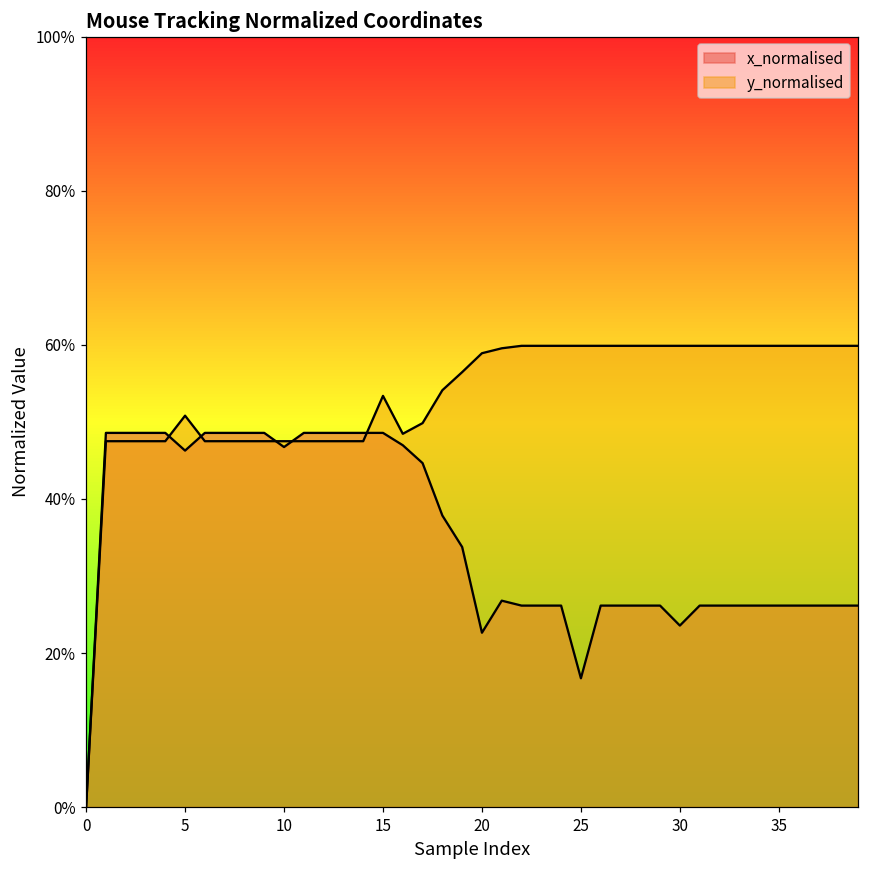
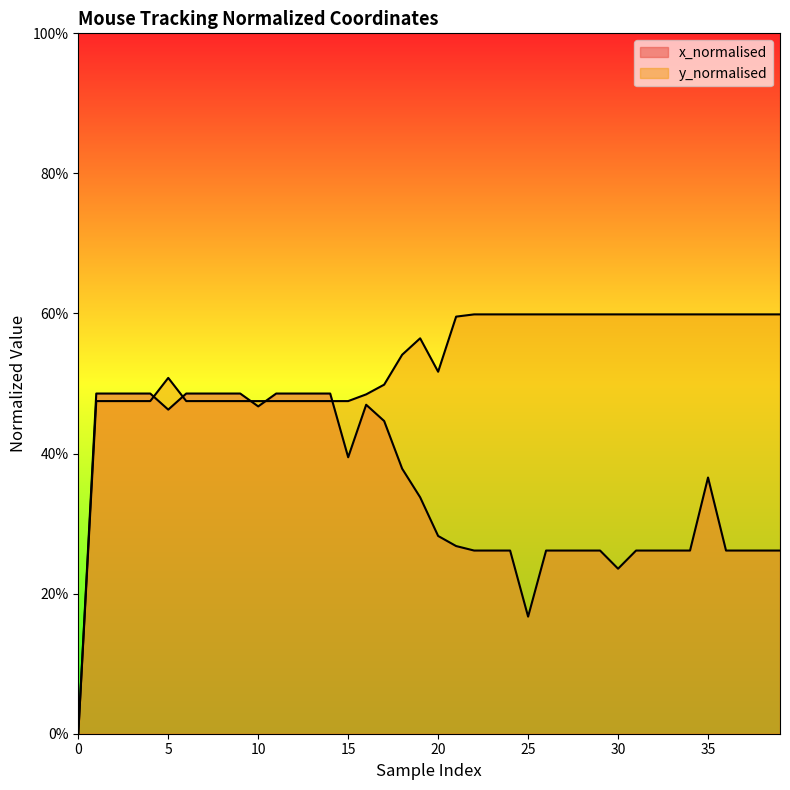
  {
    "x_normalised": {
      "5": "46%",
      "10": "47%",
-     "15": "49%",
-     "20": "23%",
+     "15": "39%",
+     "20": "28%",
      "25": "17%",
      "30": "24%",
-     "35": "26%"
+     "35": "37%"
    },
    "y_normalised": {
      "5": "51%",
      "10": "47%",
-     "15": "53%",
-     "20": "59%",
+     "15": "47%",
+     "20": "52%",
      "25": "60%",
      "30": "60%",
      "35": "60%"
    }
  }
